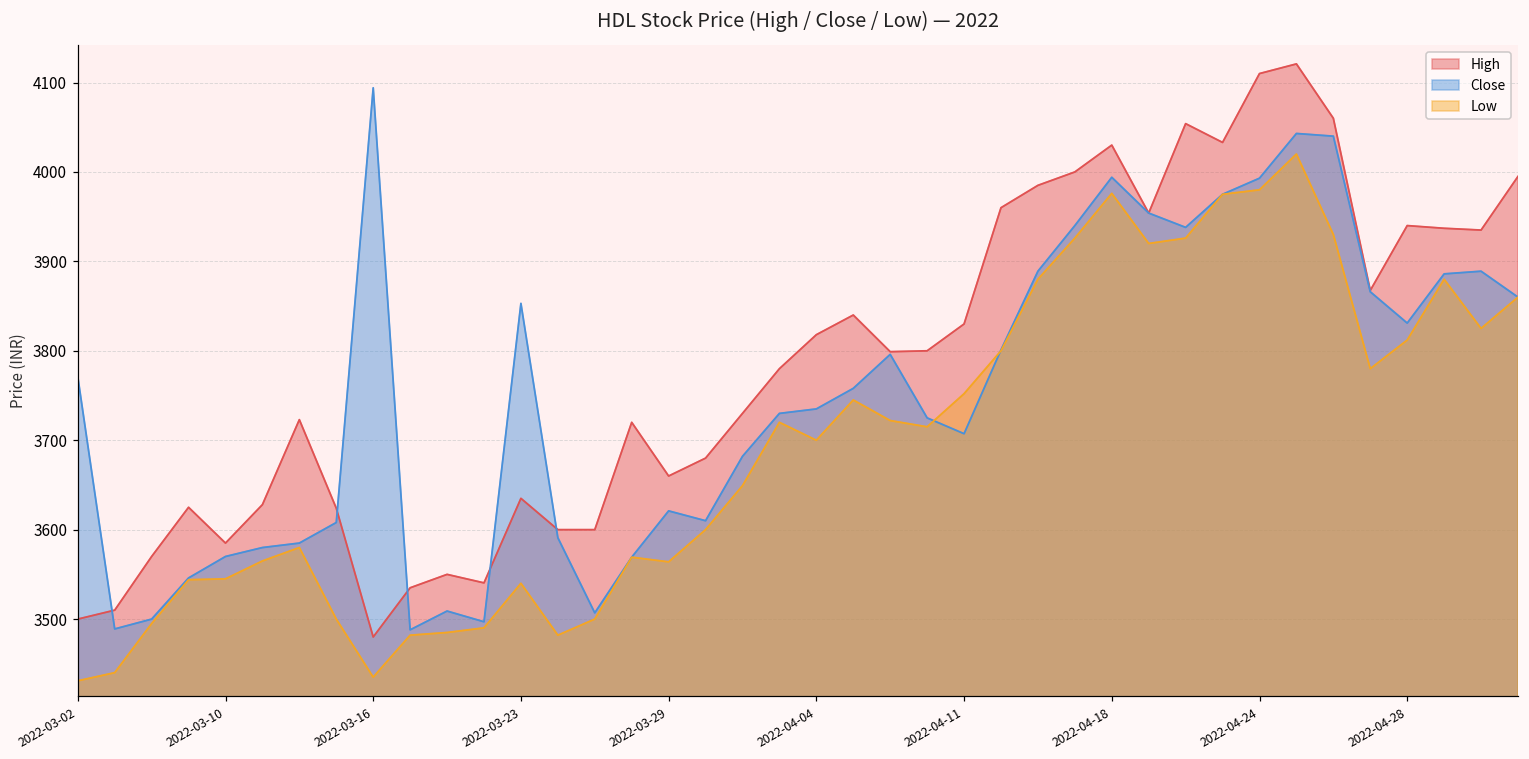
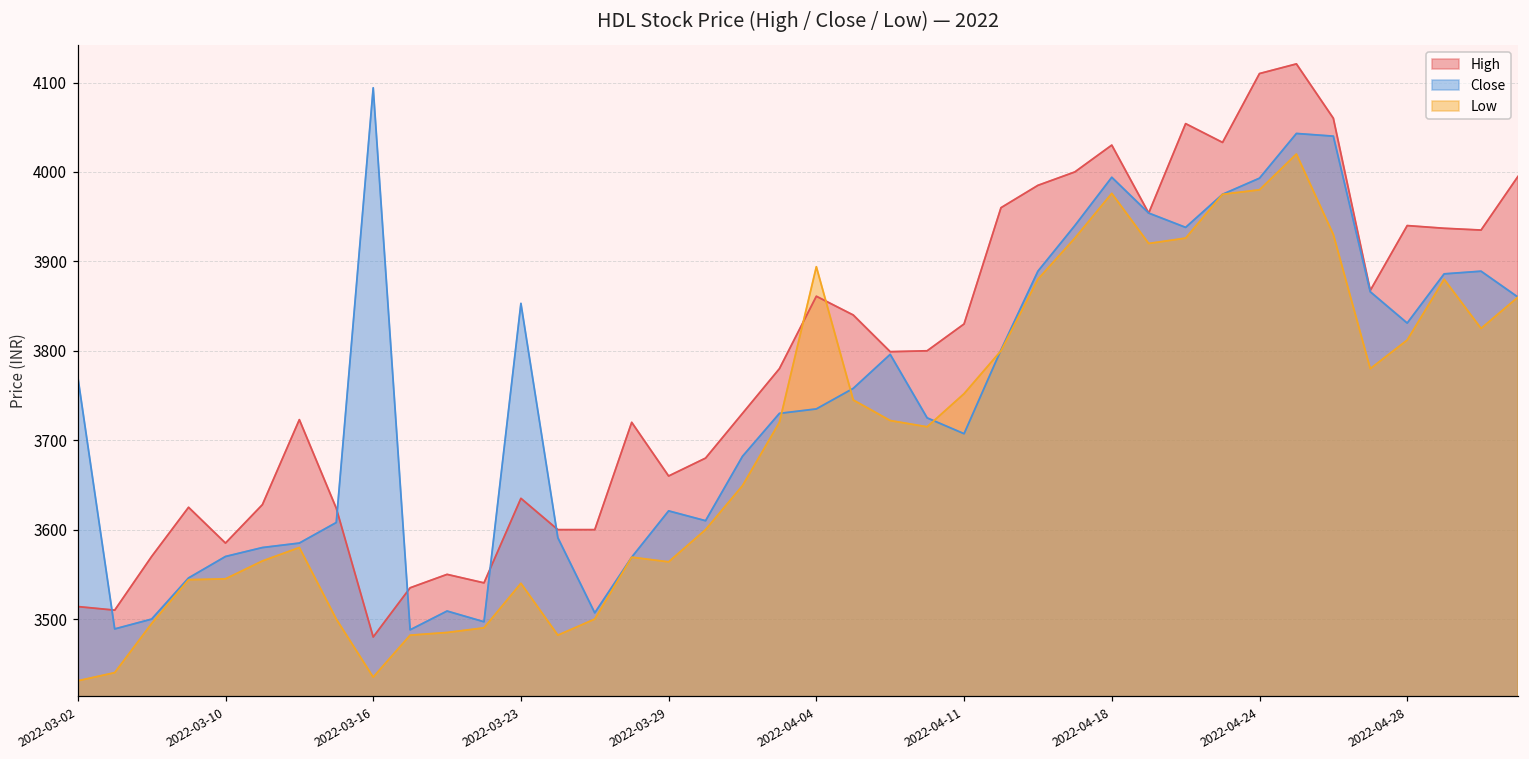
  {
    "High": {
-     "2022-03-02": 3500,
+     "2022-03-02": 3510,
      "2022-03-10": 3590,
      "2022-03-16": 3480,
      "2022-03-23": 3640,
      "2022-03-29": 3660,
-     "2022-04-04": 3820,
+     "2022-04-04": 3860,
      "2022-04-11": 3830,
      "2022-04-18": 4030,
      "2022-04-24": 4110,
      "2022-04-28": 3940
    },
    "Close": {
      "2022-03-02": 3770,
      "2022-03-10": 3570,
      "2022-03-16": 4090,
      "2022-03-23": 3850,
      "2022-03-29": 3620,
      "2022-04-04": 3740,
      "2022-04-11": 3710,
      "2022-04-18": 3990,
      "2022-04-24": 3990,
      "2022-04-28": 3830
    },
    "Low": {
      "2022-03-02": 3430,
      "2022-03-10": 3550,
      "2022-03-16": 3440,
      "2022-03-23": 3540,
      "2022-03-29": 3560,
-     "2022-04-04": 3700,
+     "2022-04-04": 3890,
      "2022-04-11": 3750,
      "2022-04-18": 3980,
      "2022-04-24": 3980,
      "2022-04-28": 3810
    }
  }
